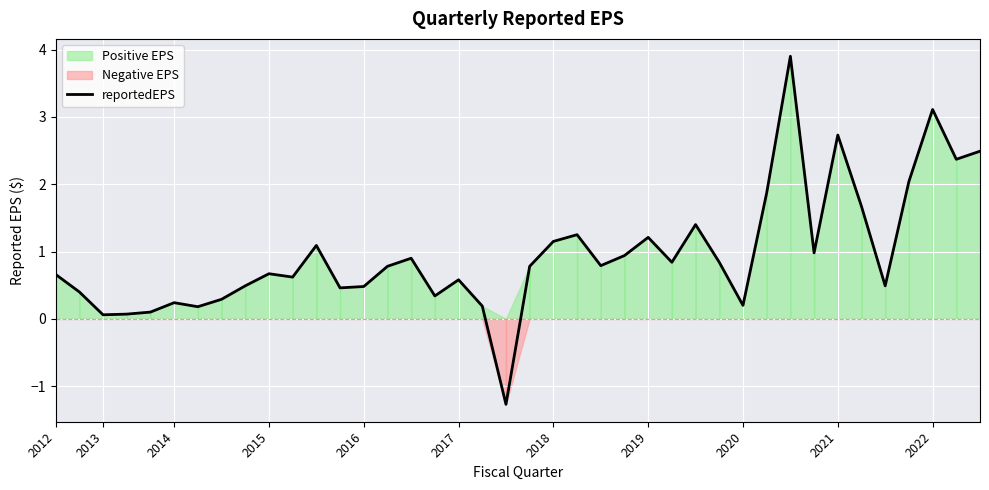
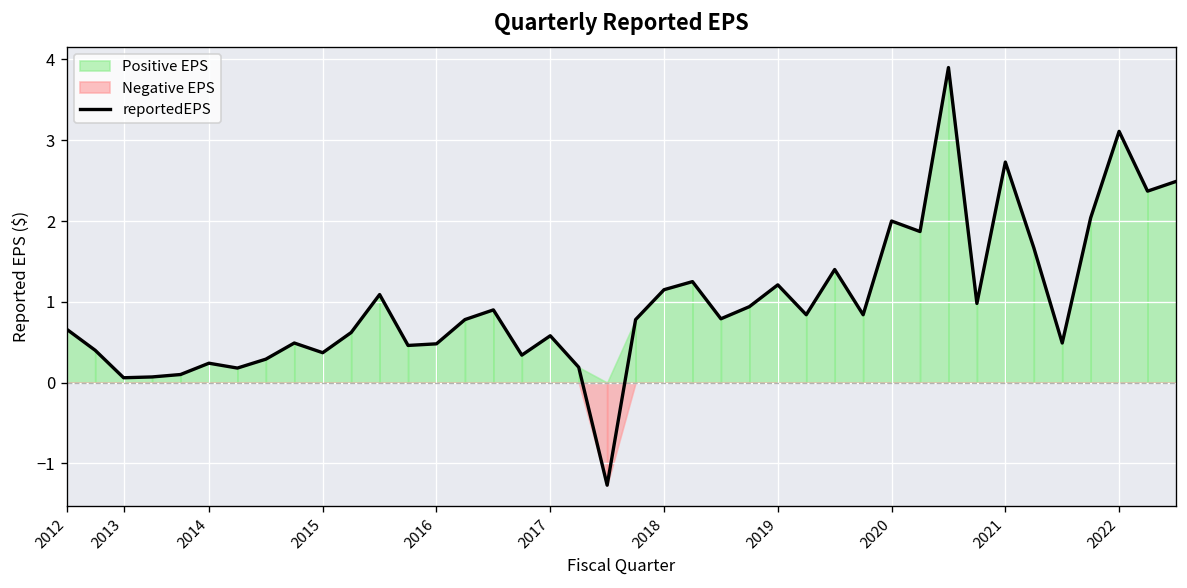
  {
    "reportedEPS": {
-     "2015": 0.7,
-     "2020": 0.2
+     "2015": 0.4,
+     "2020": 2.0
    }
  }
